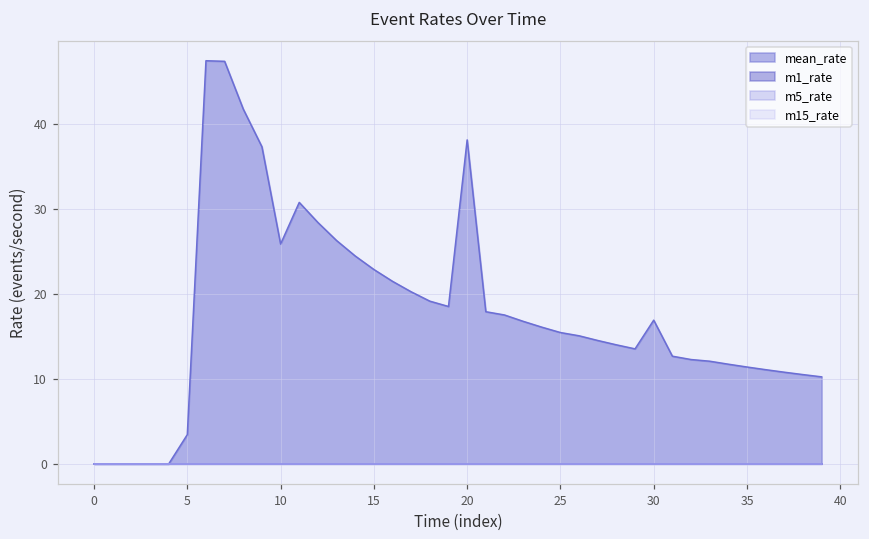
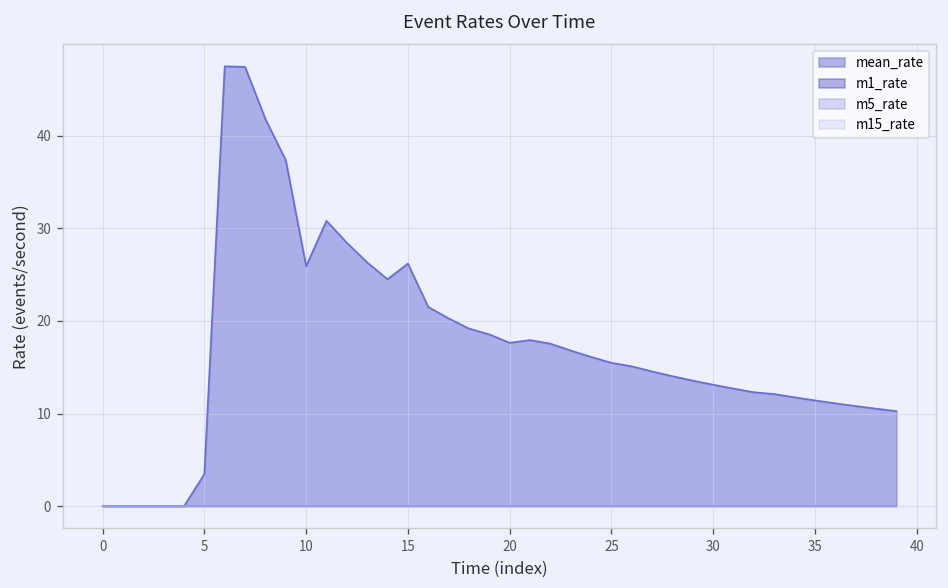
  {
    "mean_rate": {
      "5": 3,
      "10": 26,
-     "15": 23,
-     "20": 38,
+     "15": 26,
+     "20": 18,
      "25": 15,
-     "30": 17,
+     "30": 13,
      "35": 11
    },
    "m15_rate": {
      "5": 0,
      "10": 0,
      "15": 0,
      "20": 0,
      "25": 0,
      "30": 0,
      "35": 0
    }
  }
